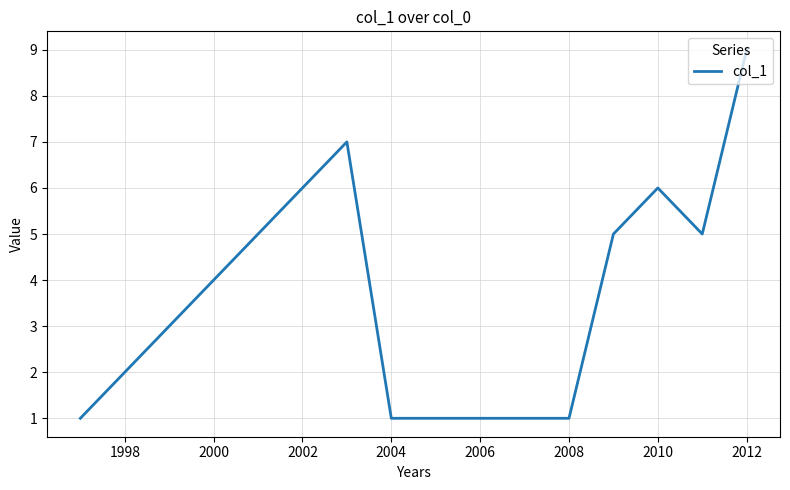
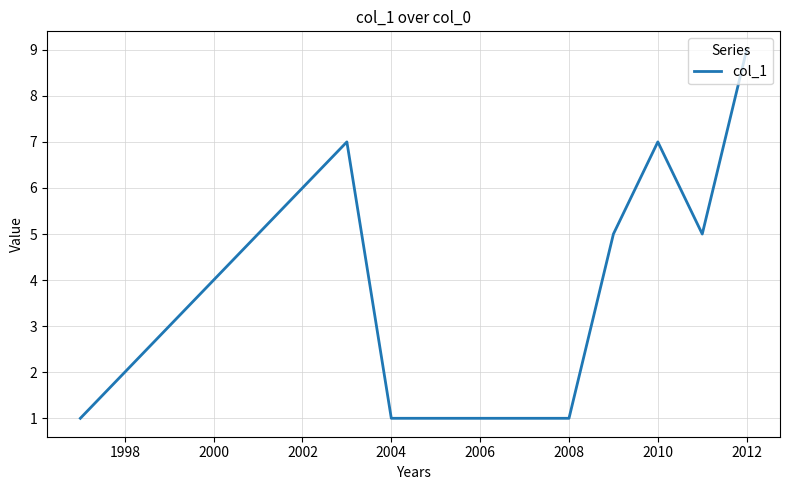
  {
    "2004": 1,
    "2008": 1,
-   "2010": 6
+   "2010": 7
  }
